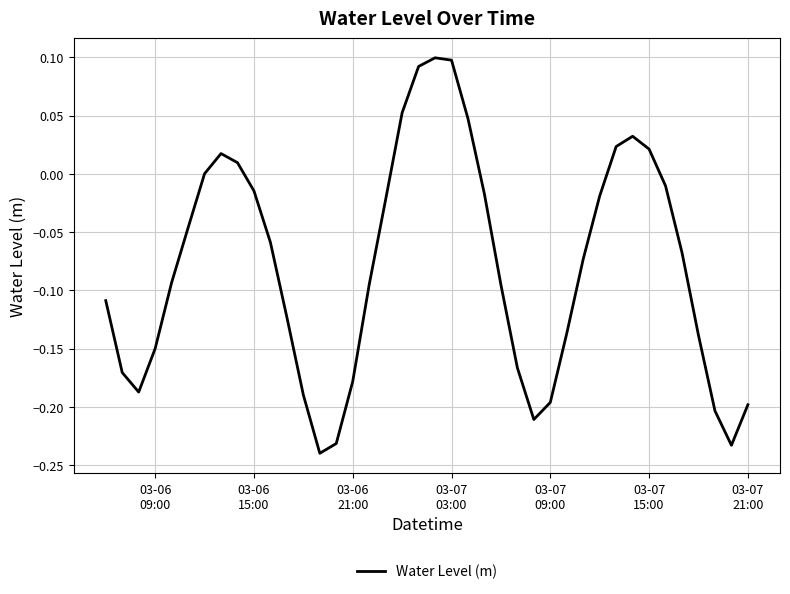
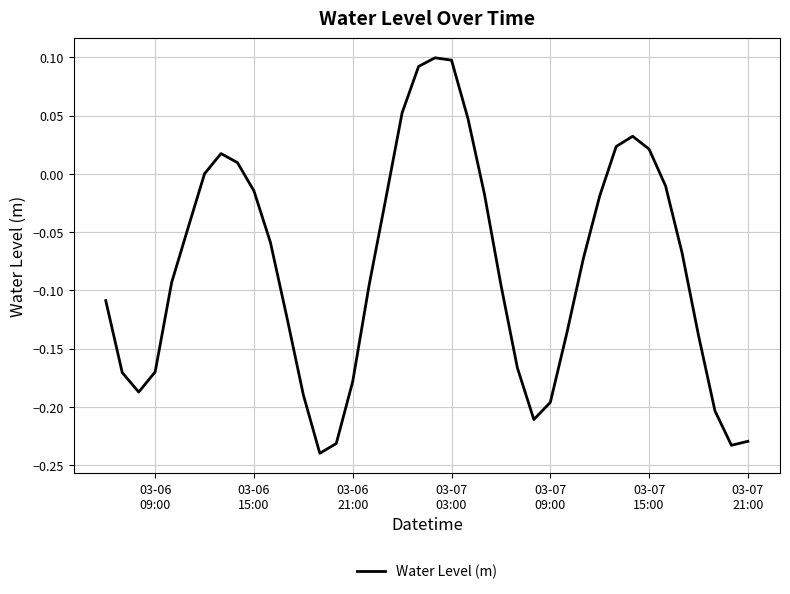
  {
-   "03-06 09:00": -0.150,
+   "03-06 09:00": -0.170,
    "03-06 15:00": -0.015,
    "03-06 21:00": -0.178,
    "03-07 03:00": 0.098,
    "03-07 09:00": -0.196,
    "03-07 15:00": 0.021,
-   "03-07 21:00": -0.198
+   "03-07 21:00": -0.230
  }
